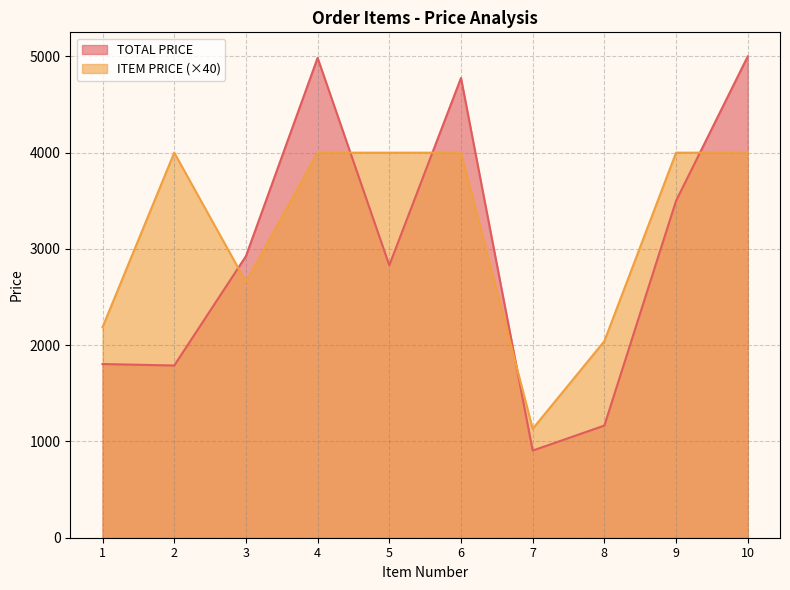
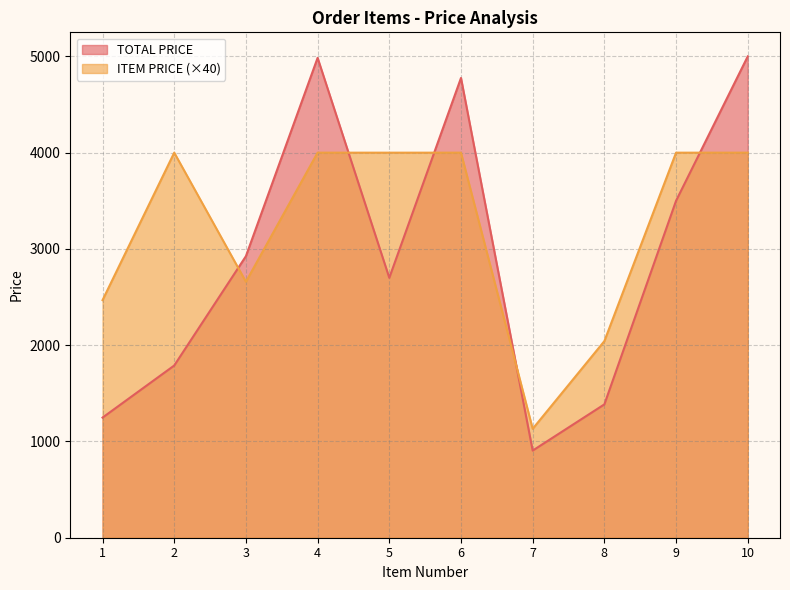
  {
    "TOTAL PRICE": {
-     "1": 1800,
+     "1": 1200,
      "2": 1800,
      "3": 2900,
      "4": 5000,
-     "5": 2800,
+     "5": 2700,
      "6": 4800,
      "7": 900,
-     "8": 1200,
+     "8": 1400,
      "9": 3500,
      "10": 5000
    },
    "ITEM PRICE (×40)": {
-     "1": 2200,
+     "1": 2500,
      "2": 4000,
      "3": 2700,
      "4": 4000,
      "5": 4000,
      "6": 4000,
      "7": 1100,
      "8": 2000,
      "9": 4000,
      "10": 4000
    }
  }
